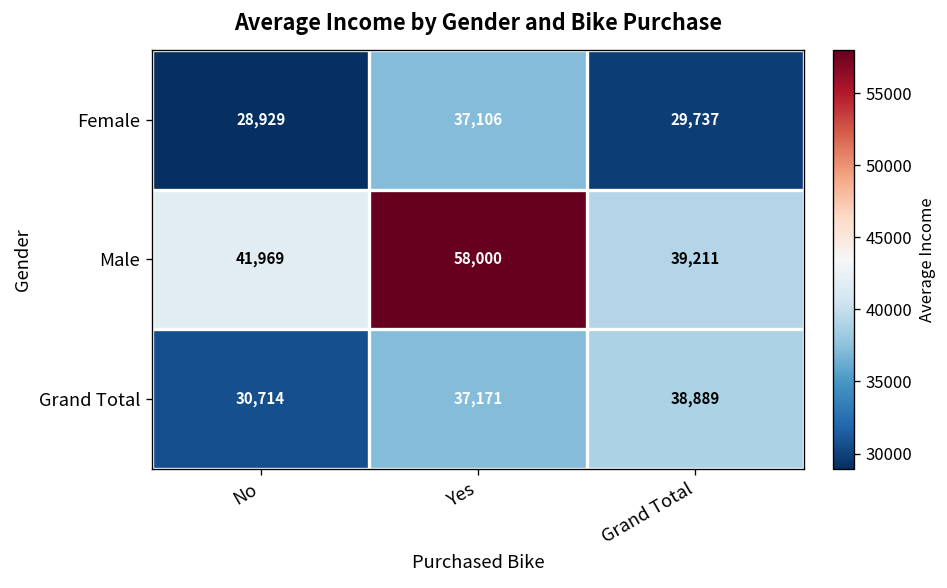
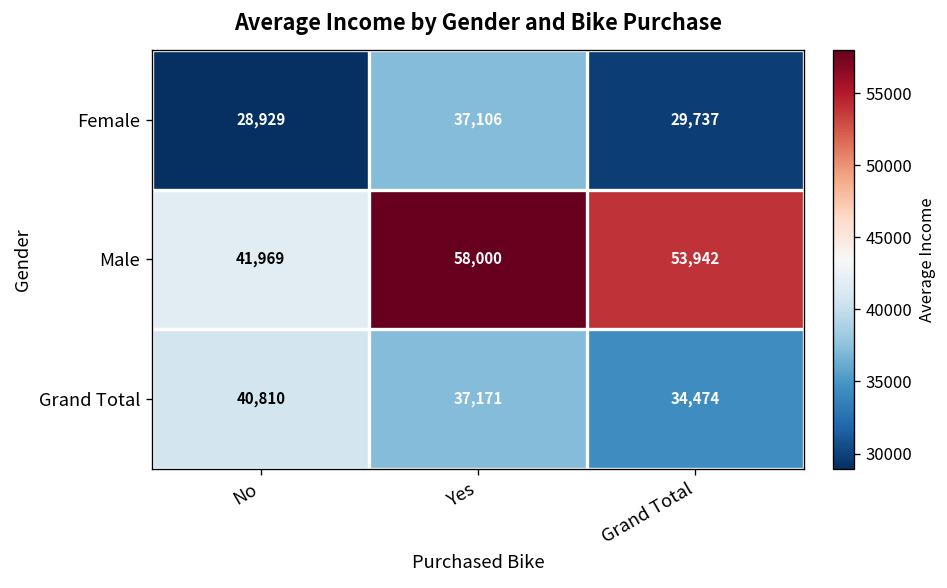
  {
    "Female": {
      "No": "28,929",
      "Yes": "37,106",
      "Grand Total": "29,737"
    },
    "Male": {
      "No": "41,969",
      "Yes": "58,000",
-     "Grand Total": "39,211"
+     "Grand Total": "53,942"
    },
    "Grand Total": {
-     "No": "30,714",
+     "No": "40,810",
      "Yes": "37,171",
-     "Grand Total": "38,889"
+     "Grand Total": "34,474"
    }
  }
